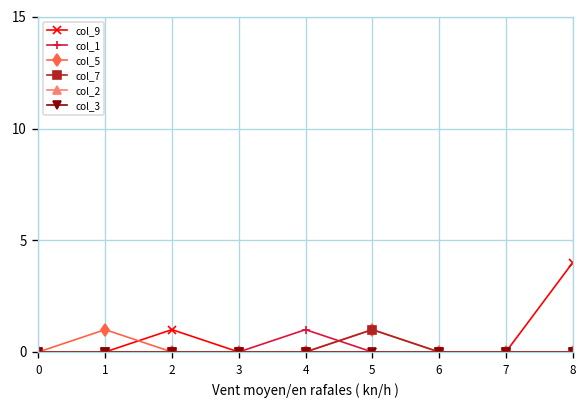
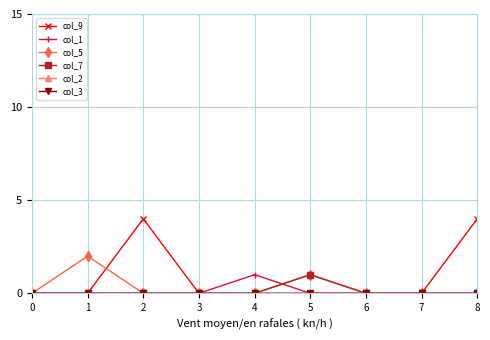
  {
    "col_9": {
-     "2": 1,
+     "2": 4,
      "8": 4
    },
    "col_5": {
-     "1": 1
+     "1": 2
    }
  }
